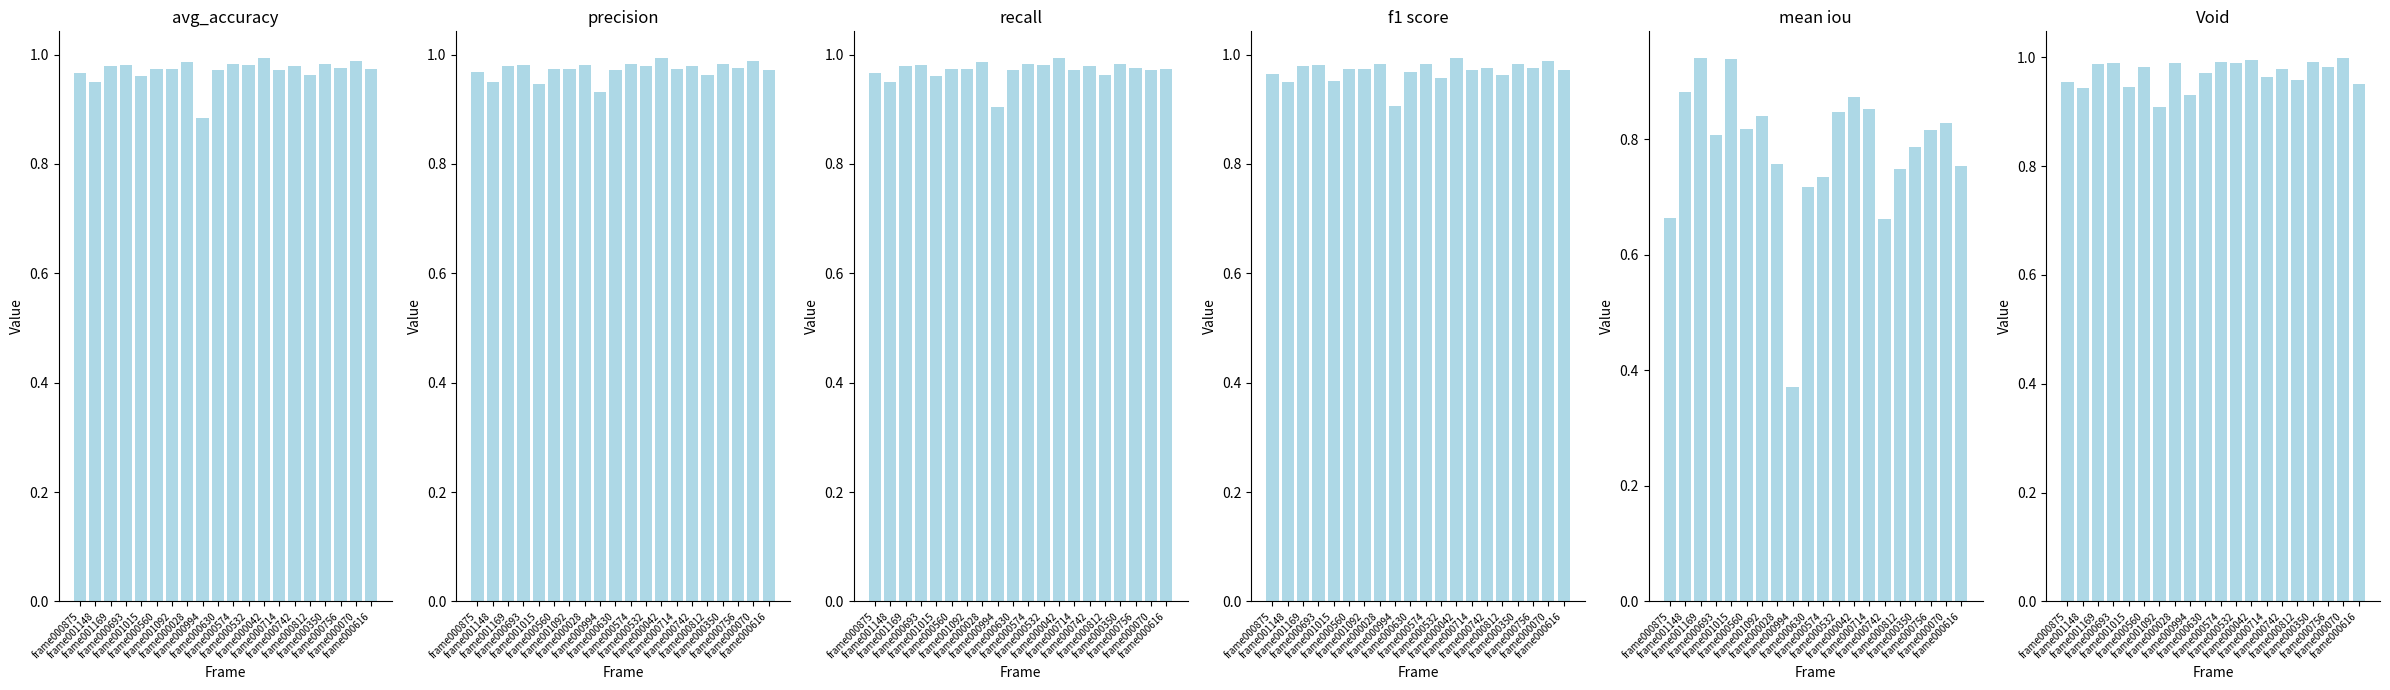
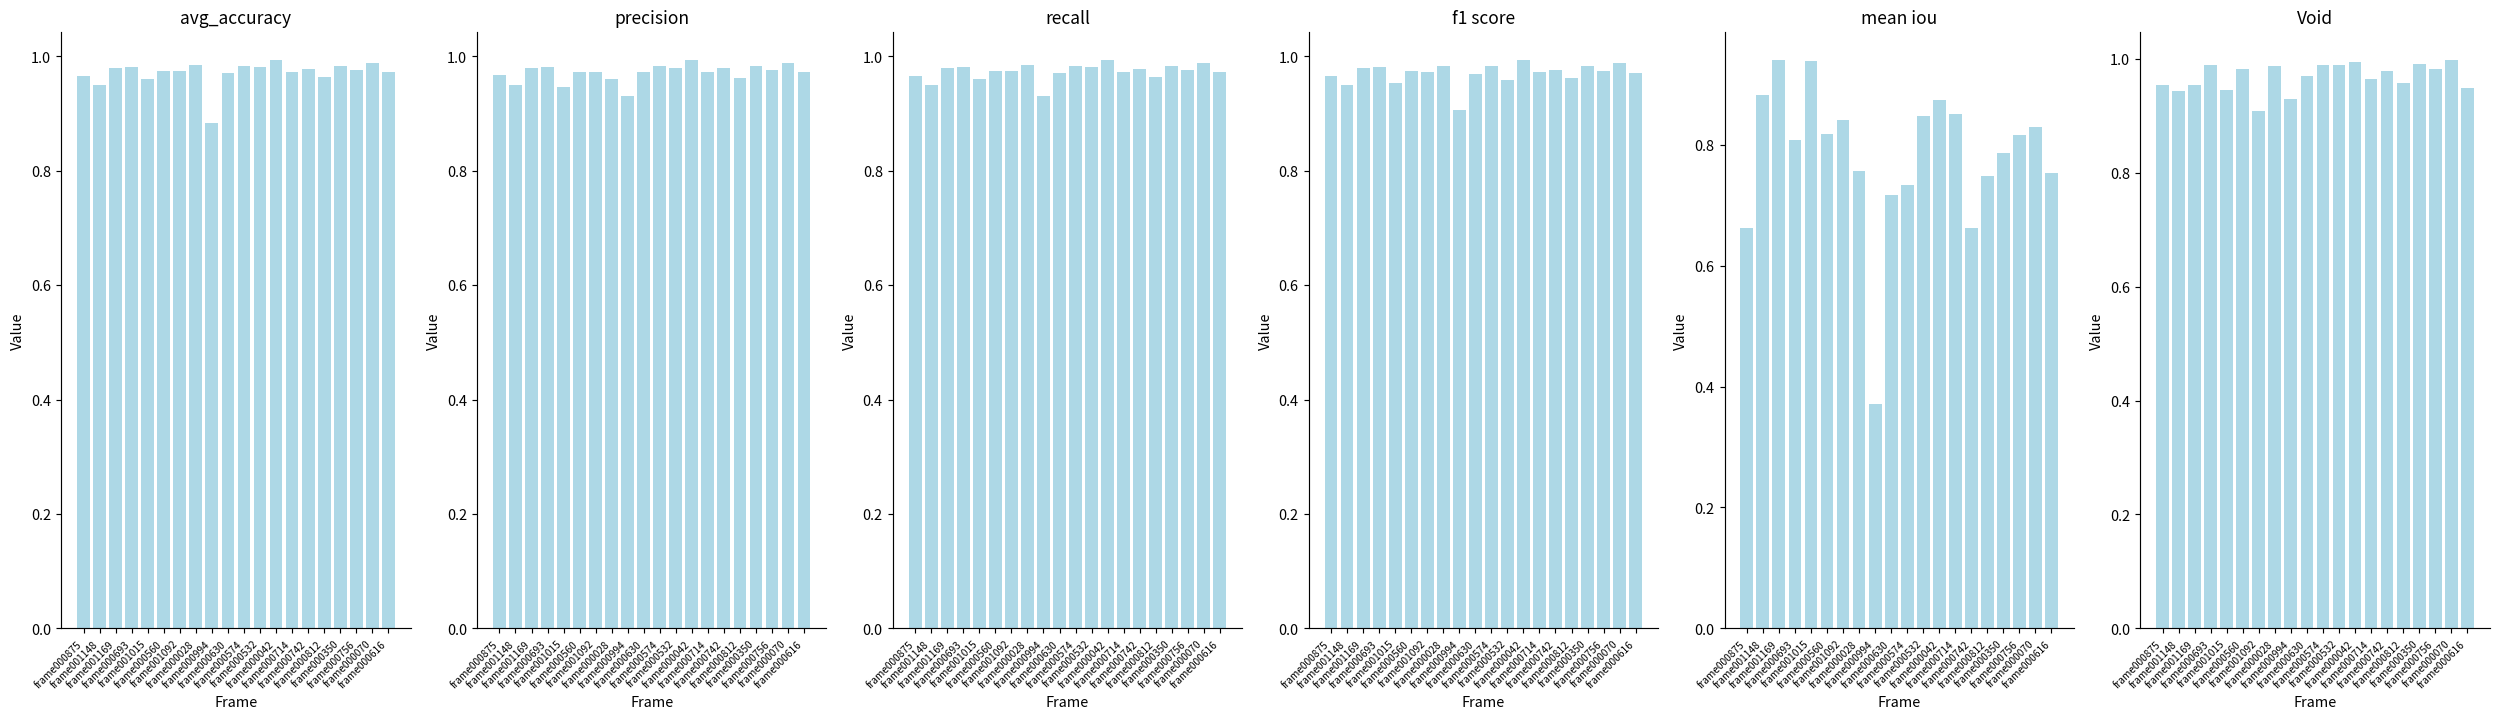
  {
    "avg_accuracy": {
      "frame000875": 0.97,
      "frame001148": 0.95,
      "frame001169": 0.98,
      "frame000693": 0.98,
      "frame001015": 0.96,
      "frame000560": 0.97,
      "frame001092": 0.97,
      "frame000028": 0.99,
      "frame000994": 0.88,
      "frame000630": 0.97,
      "frame000574": 0.98,
      "frame000532": 0.98,
      "frame000042": 0.99,
      "frame000714": 0.97,
      "frame000742": 0.98,
      "frame000812": 0.96,
      "frame000350": 0.98,
      "frame000756": 0.98,
      "frame000070": 0.99,
      "frame000616": 0.97
    },
    "precision": {
      "frame000875": 0.97,
      "frame001148": 0.95,
      "frame001169": 0.98,
      "frame000693": 0.98,
      "frame001015": 0.95,
      "frame000560": 0.97,
      "frame001092": 0.97,
-     "frame000028": 0.98,
+     "frame000028": 0.96,
      "frame000994": 0.93,
      "frame000630": 0.97,
      "frame000574": 0.98,
      "frame000532": 0.98,
      "frame000042": 0.99,
      "frame000714": 0.97,
      "frame000742": 0.98,
      "frame000812": 0.96,
      "frame000350": 0.98,
      "frame000756": 0.98,
      "frame000070": 0.99,
      "frame000616": 0.97
    },
    "recall": {
      "frame000875": 0.97,
      "frame001148": 0.95,
      "frame001169": 0.98,
      "frame000693": 0.98,
      "frame001015": 0.96,
      "frame000560": 0.97,
      "frame001092": 0.97,
      "frame000028": 0.99,
-     "frame000994": 0.90,
+     "frame000994": 0.93,
      "frame000630": 0.97,
      "frame000574": 0.98,
      "frame000532": 0.98,
      "frame000042": 0.99,
      "frame000714": 0.97,
      "frame000742": 0.98,
      "frame000812": 0.96,
      "frame000350": 0.98,
      "frame000756": 0.98,
-     "frame000070": 0.97,
+     "frame000070": 0.99,
      "frame000616": 0.97
    },
    "f1 score": {
      "frame000875": 0.97,
      "frame001148": 0.95,
      "frame001169": 0.98,
      "frame000693": 0.98,
      "frame001015": 0.95,
      "frame000560": 0.97,
      "frame001092": 0.97,
      "frame000028": 0.98,
      "frame000994": 0.91,
      "frame000630": 0.97,
      "frame000574": 0.98,
      "frame000532": 0.96,
      "frame000042": 0.99,
      "frame000714": 0.97,
      "frame000742": 0.98,
      "frame000812": 0.96,
      "frame000350": 0.98,
      "frame000756": 0.98,
      "frame000070": 0.99,
      "frame000616": 0.97
    },
    "mean iou": {
      "frame000875": 0.66,
      "frame001148": 0.88,
      "frame001169": 0.94,
      "frame000693": 0.81,
      "frame001015": 0.94,
      "frame000560": 0.82,
      "frame001092": 0.84,
      "frame000028": 0.76,
      "frame000994": 0.37,
      "frame000630": 0.72,
      "frame000574": 0.73,
      "frame000532": 0.85,
      "frame000042": 0.87,
      "frame000714": 0.85,
      "frame000742": 0.66,
      "frame000812": 0.75,
      "frame000350": 0.79,
      "frame000756": 0.82,
      "frame000070": 0.83,
      "frame000616": 0.75
    },
    "Void": {
      "frame000875": 0.95,
      "frame001148": 0.94,
-     "frame001169": 0.99,
+     "frame001169": 0.95,
      "frame000693": 0.99,
      "frame001015": 0.95,
      "frame000560": 0.98,
      "frame001092": 0.91,
      "frame000028": 0.99,
      "frame000994": 0.93,
      "frame000630": 0.97,
      "frame000574": 0.99,
      "frame000532": 0.99,
      "frame000042": 0.99,
      "frame000714": 0.96,
      "frame000742": 0.98,
      "frame000812": 0.96,
      "frame000350": 0.99,
      "frame000756": 0.98,
      "frame000070": 1.00,
      "frame000616": 0.95
    }
  }
